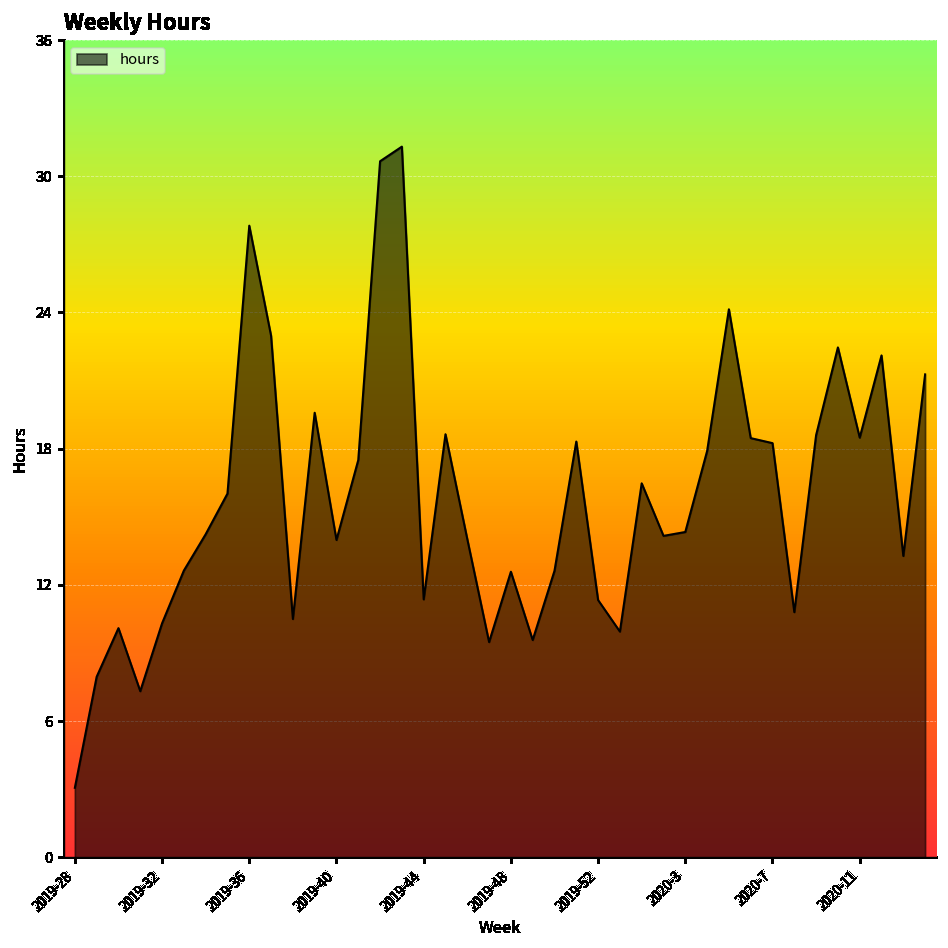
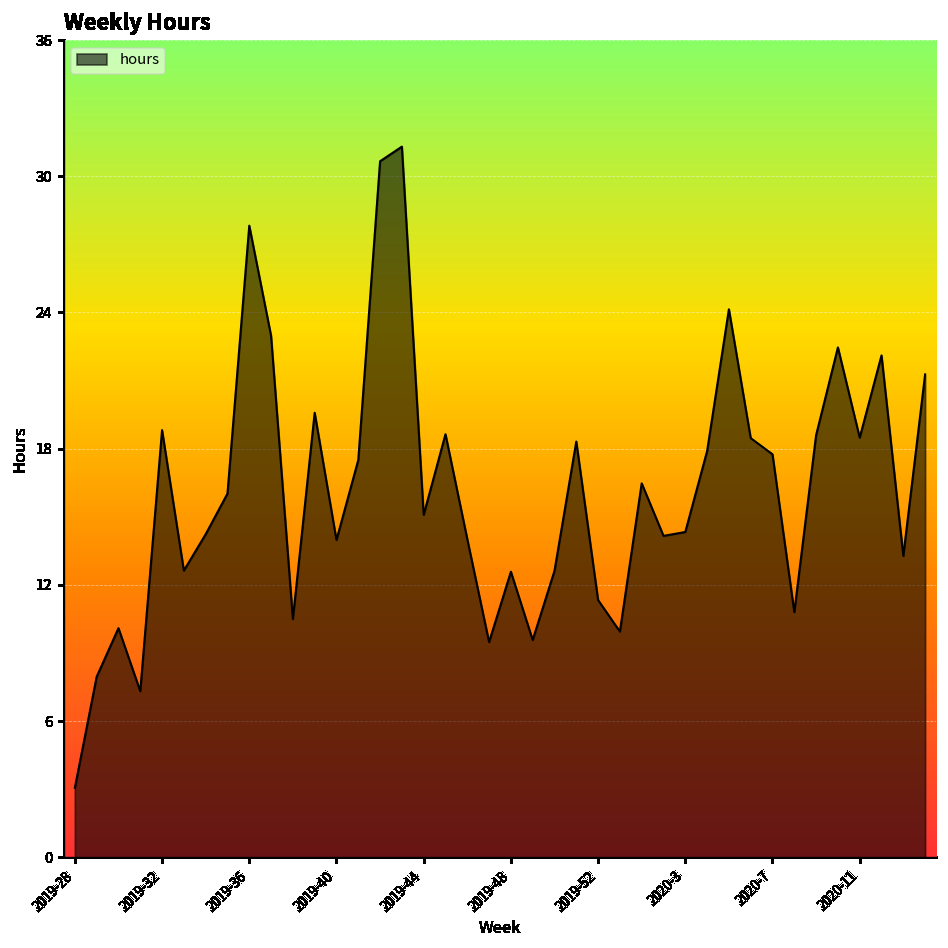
  {
    "2019-28": 3.1,
-   "2019-32": 10.3,
+   "2019-32": 18.7,
    "2019-36": 27.7,
    "2019-40": 13.9,
-   "2019-44": 11.3,
+   "2019-44": 15.0,
    "2019-48": 12.5,
    "2019-52": 11.3,
    "2020-3": 14.3,
-   "2020-7": 18.1,
+   "2020-7": 17.7,
    "2020-11": 18.4
  }
